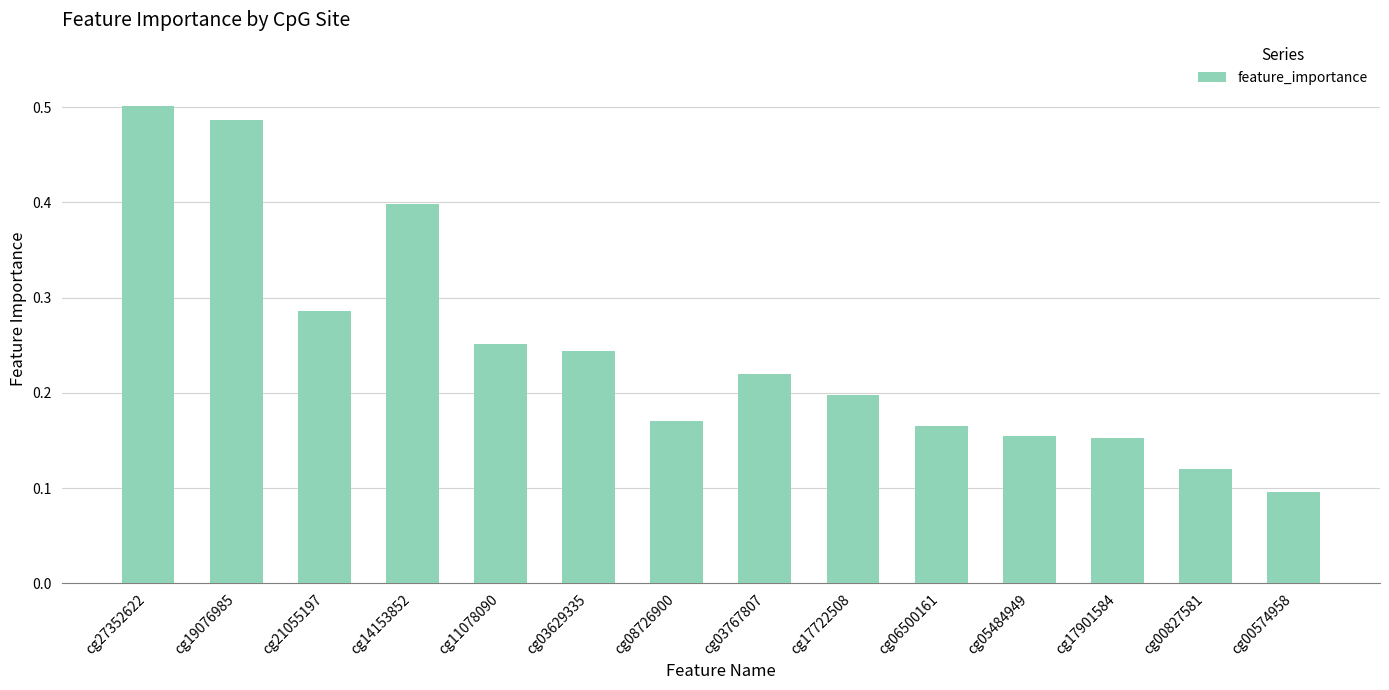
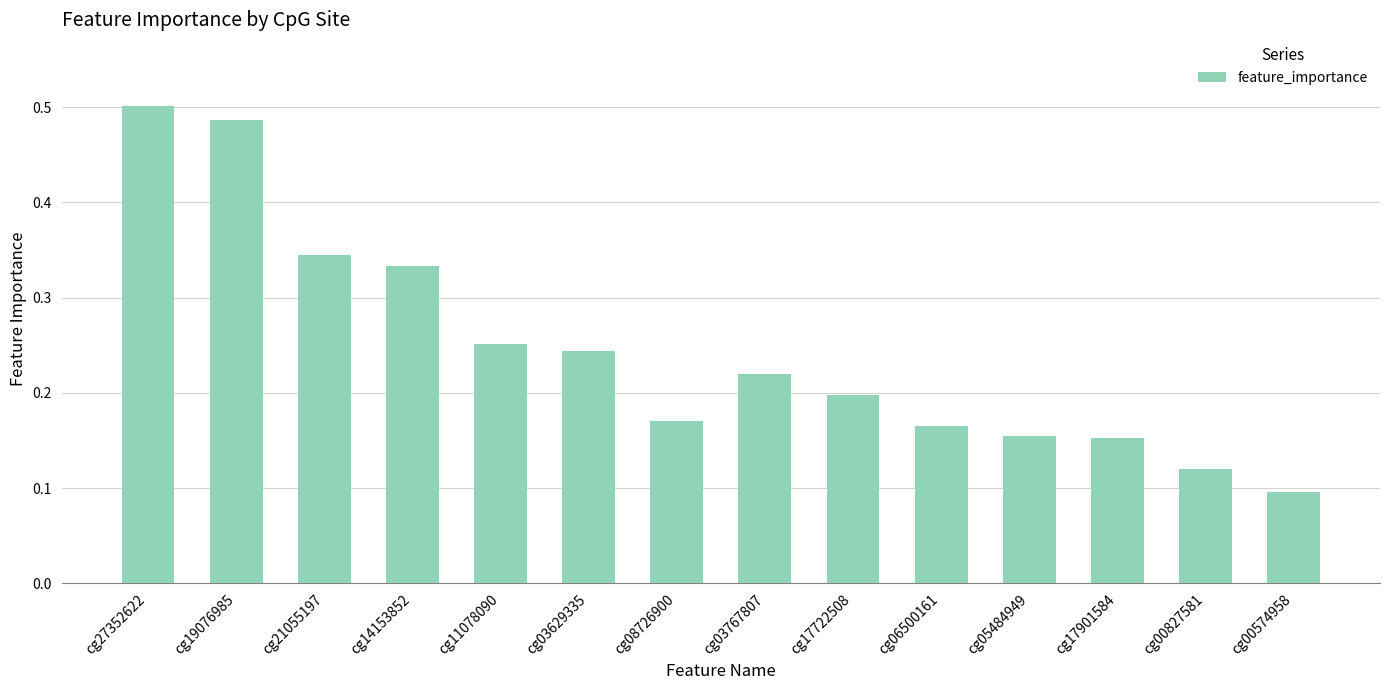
  {
    "cg27352622": 0.50,
    "cg19076985": 0.49,
-   "cg21055197": 0.29,
-   "cg14153852": 0.40,
+   "cg21055197": 0.34,
+   "cg14153852": 0.33,
    "cg11078090": 0.25,
    "cg03629335": 0.24,
    "cg08726900": 0.17,
    "cg03767807": 0.22,
    "cg17722508": 0.20,
    "cg06500161": 0.17,
    "cg05484949": 0.16,
    "cg17901584": 0.15,
    "cg00827581": 0.12,
    "cg00574958": 0.10
  }
